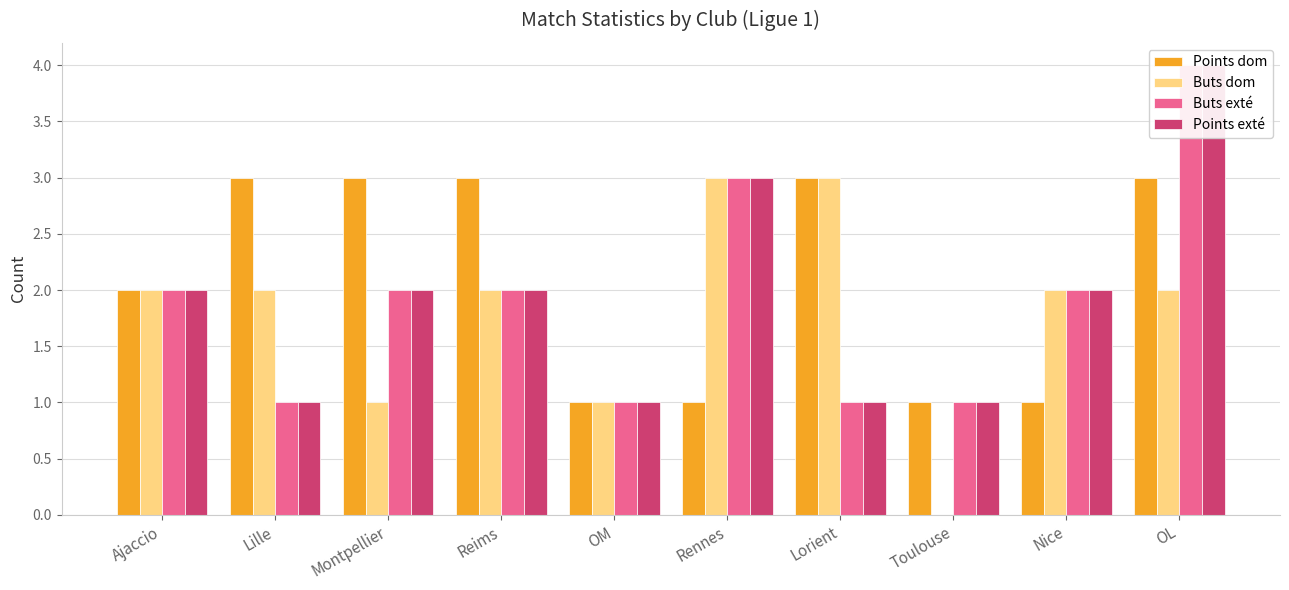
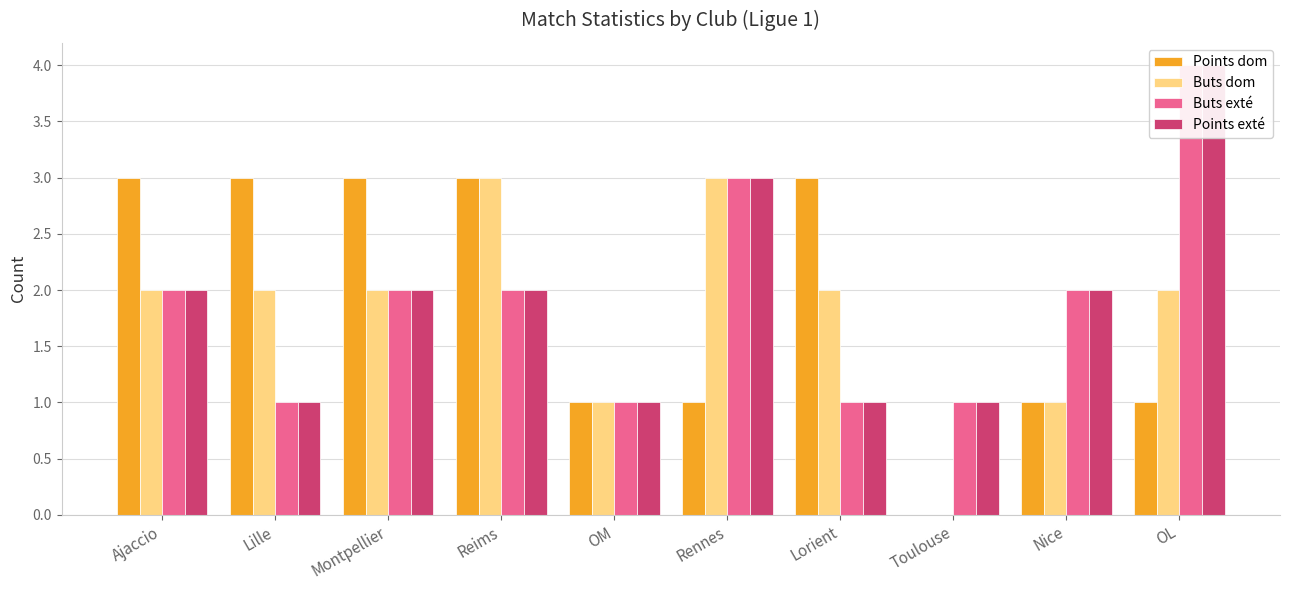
  {
    "Points dom": {
-     "Ajaccio": 2,
+     "Ajaccio": 3,
      "Lille": 3,
      "Montpellier": 3,
      "Reims": 3,
      "OM": 1,
      "Rennes": 1,
      "Lorient": 3,
-     "Toulouse": 1,
+     "Toulouse": 0,
      "Nice": 1,
-     "OL": 3
+     "OL": 1
    },
    "Buts dom": {
      "Ajaccio": 2,
      "Lille": 2,
-     "Montpellier": 1,
-     "Reims": 2,
+     "Montpellier": 2,
+     "Reims": 3,
      "OM": 1,
      "Rennes": 3,
-     "Lorient": 3,
+     "Lorient": 2,
      "Toulouse": 0,
-     "Nice": 2,
+     "Nice": 1,
      "OL": 2
    }
  }
